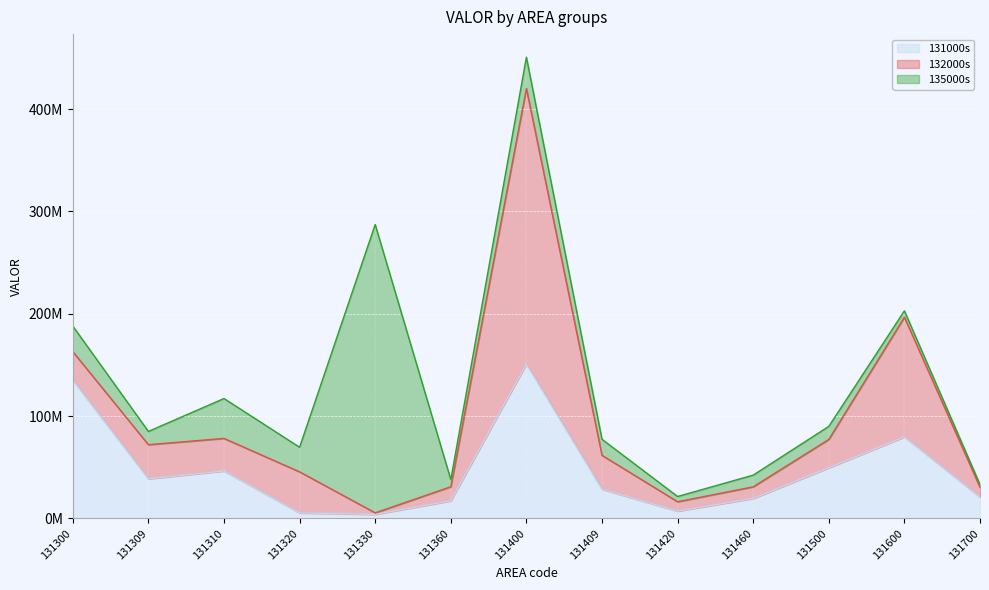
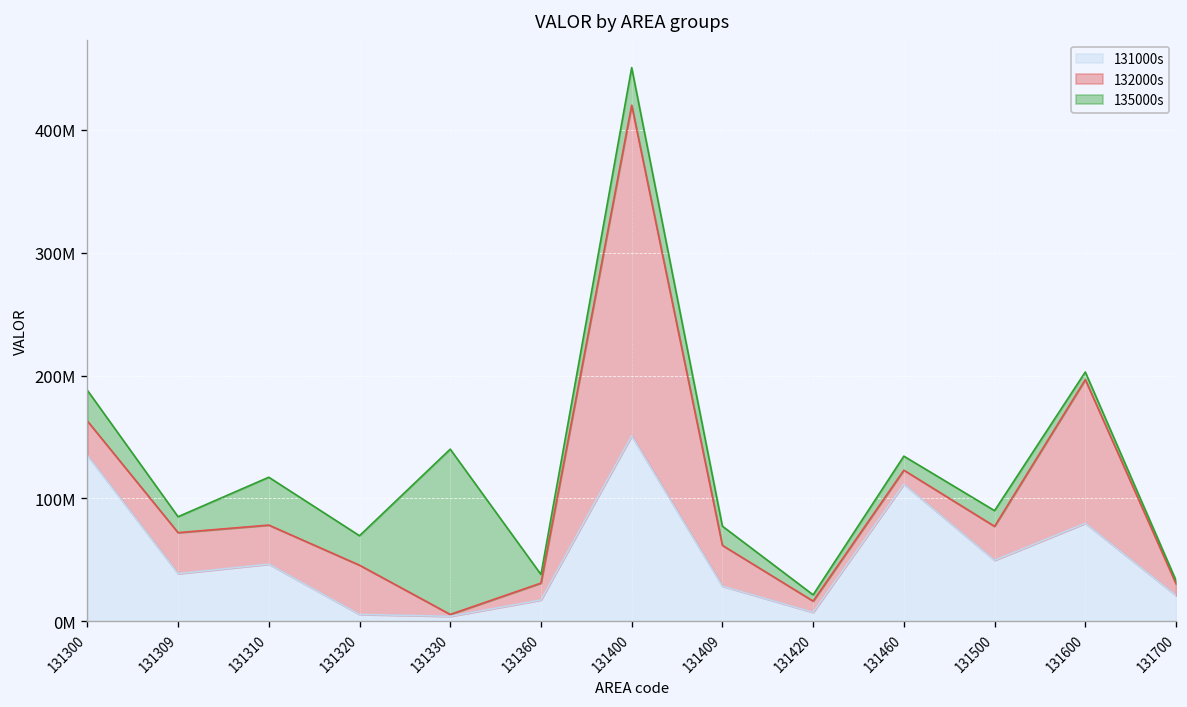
  {
    "131000s": {
      "131300": 135000000,
      "131309": 39000000,
      "131310": 46000000,
      "131320": 6000000,
      "131360": 17000000,
      "131400": 151000000,
      "131409": 29000000,
      "131420": 7000000,
-     "131460": 20000000,
+     "131460": 112000000,
      "131500": 50000000,
      "131600": 80000000,
      "131700": 21000000
    },
    "132000s": {
      "131300": 28000000,
      "131309": 33000000,
      "131310": 32000000,
      "131320": 40000000,
      "131360": 14000000,
      "131400": 269000000,
      "131409": 33000000,
      "131420": 9000000,
      "131460": 11000000,
      "131500": 28000000,
      "131600": 117000000,
      "131700": 10000000
    },
    "135000s": {
      "131300": 25000000,
      "131309": 13000000,
      "131310": 39000000,
      "131320": 24000000,
-     "131330": 282000000,
+     "131330": 135000000,
      "131360": 7000000,
      "131400": 31000000,
      "131409": 16000000,
      "131420": 5000000,
      "131460": 11000000,
      "131500": 13000000,
      "131600": 6000000,
      "131700": 3000000
    }
  }
